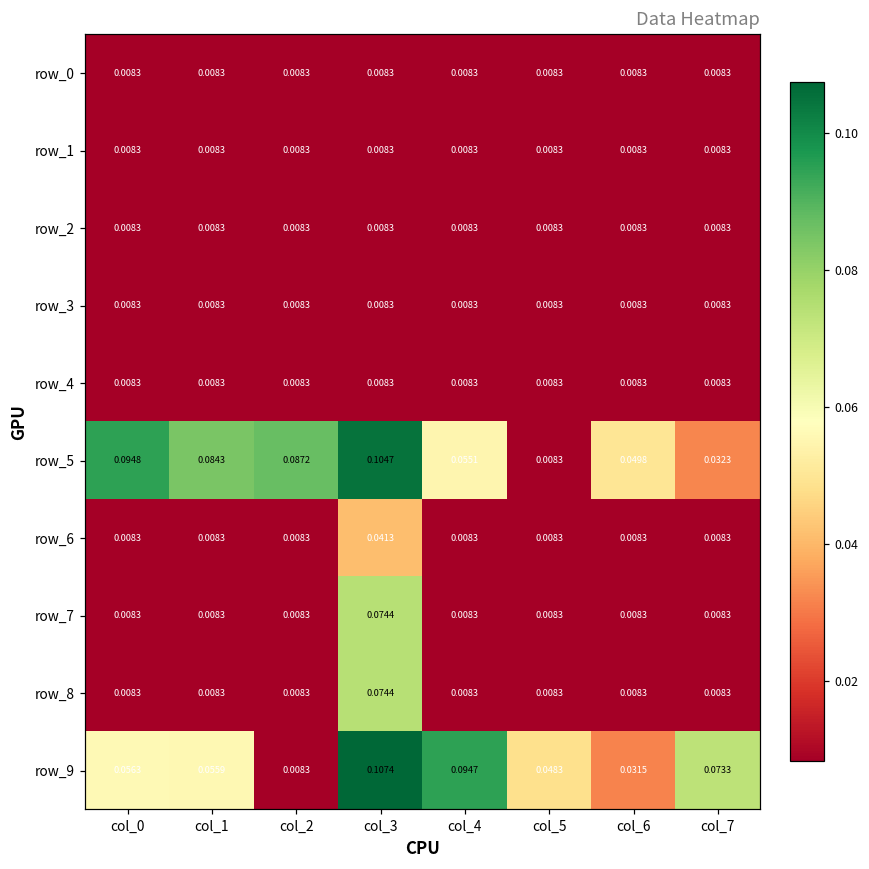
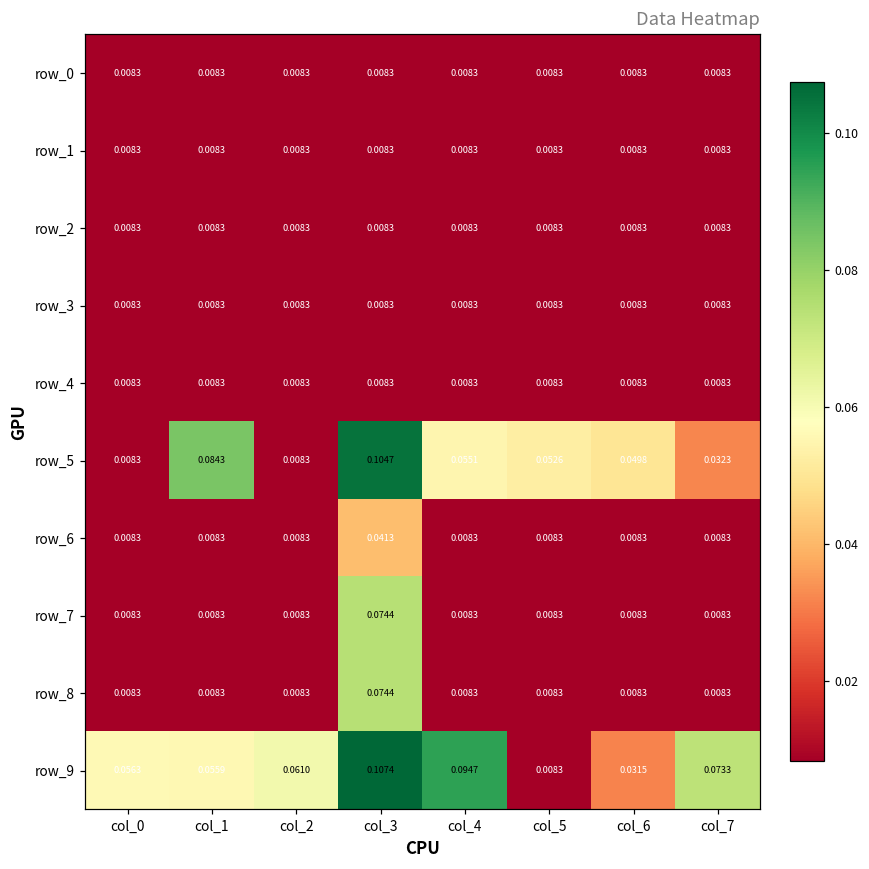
  {
    "row_0": {
      "col_0": 0.0083,
      "col_1": 0.0083,
      "col_2": 0.0083,
      "col_3": 0.0083,
      "col_4": 0.0083,
      "col_5": 0.0083,
      "col_6": 0.0083,
      "col_7": 0.0083
    },
    "row_1": {
      "col_0": 0.0083,
      "col_1": 0.0083,
      "col_2": 0.0083,
      "col_3": 0.0083,
      "col_4": 0.0083,
      "col_5": 0.0083,
      "col_6": 0.0083,
      "col_7": 0.0083
    },
    "row_2": {
      "col_0": 0.0083,
      "col_1": 0.0083,
      "col_2": 0.0083,
      "col_3": 0.0083,
      "col_4": 0.0083,
      "col_5": 0.0083,
      "col_6": 0.0083,
      "col_7": 0.0083
    },
    "row_3": {
      "col_0": 0.0083,
      "col_1": 0.0083,
      "col_2": 0.0083,
      "col_3": 0.0083,
      "col_4": 0.0083,
      "col_5": 0.0083,
      "col_6": 0.0083,
      "col_7": 0.0083
    },
    "row_4": {
      "col_0": 0.0083,
      "col_1": 0.0083,
      "col_2": 0.0083,
      "col_3": 0.0083,
      "col_4": 0.0083,
      "col_5": 0.0083,
      "col_6": 0.0083,
      "col_7": 0.0083
    },
    "row_5": {
-     "col_0": 0.0948,
+     "col_0": 0.0083,
      "col_1": 0.0843,
-     "col_2": 0.0872,
+     "col_2": 0.0083,
      "col_3": 0.1047,
      "col_4": 0.0551,
-     "col_5": 0.0083,
+     "col_5": 0.0526,
      "col_6": 0.0498,
      "col_7": 0.0323
    },
    "row_6": {
      "col_0": 0.0083,
      "col_1": 0.0083,
      "col_2": 0.0083,
      "col_3": 0.0413,
      "col_4": 0.0083,
      "col_5": 0.0083,
      "col_6": 0.0083,
      "col_7": 0.0083
    },
    "row_7": {
      "col_0": 0.0083,
      "col_1": 0.0083,
      "col_2": 0.0083,
      "col_3": 0.0744,
      "col_4": 0.0083,
      "col_5": 0.0083,
      "col_6": 0.0083,
      "col_7": 0.0083
    },
    "row_8": {
      "col_0": 0.0083,
      "col_1": 0.0083,
      "col_2": 0.0083,
      "col_3": 0.0744,
      "col_4": 0.0083,
      "col_5": 0.0083,
      "col_6": 0.0083,
      "col_7": 0.0083
    },
    "row_9": {
      "col_0": 0.0563,
      "col_1": 0.0559,
-     "col_2": 0.0083,
+     "col_2": 0.0610,
      "col_3": 0.1074,
      "col_4": 0.0947,
-     "col_5": 0.0483,
+     "col_5": 0.0083,
      "col_6": 0.0315,
      "col_7": 0.0733
    }
  }
